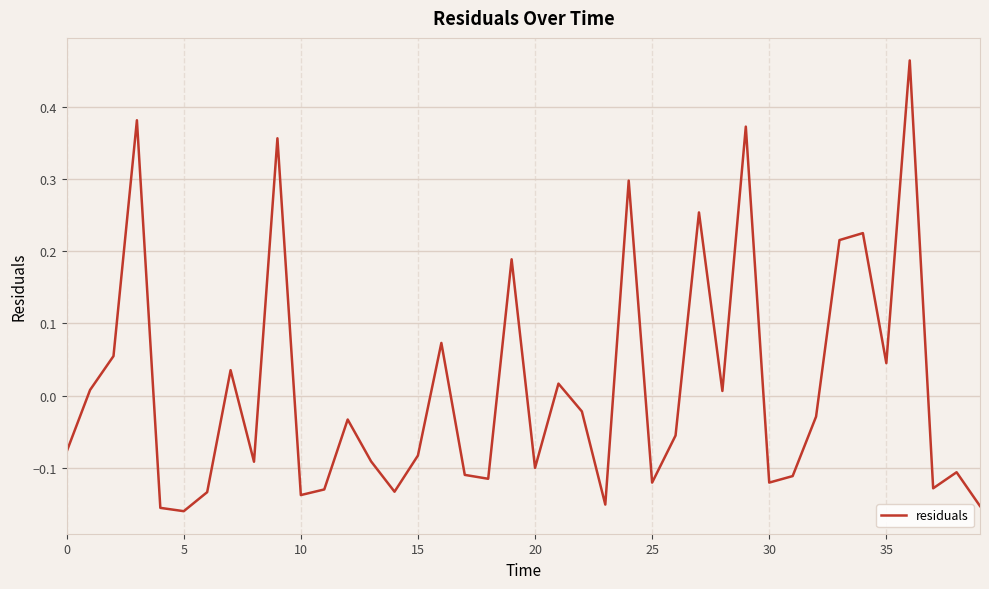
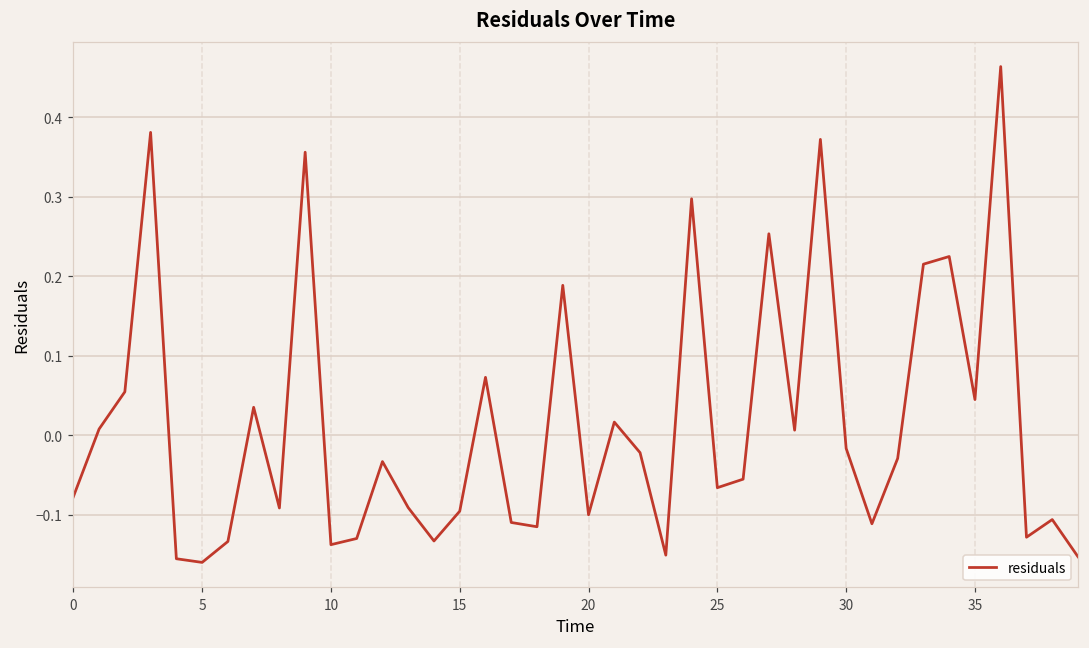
  {
    "0": -0.08,
    "5": -0.16,
    "10": -0.14,
-   "15": -0.08,
+   "15": -0.10,
    "20": -0.10,
-   "25": -0.12,
-   "30": -0.12,
+   "25": -0.07,
+   "30": -0.02,
    "35": 0.05
  }
